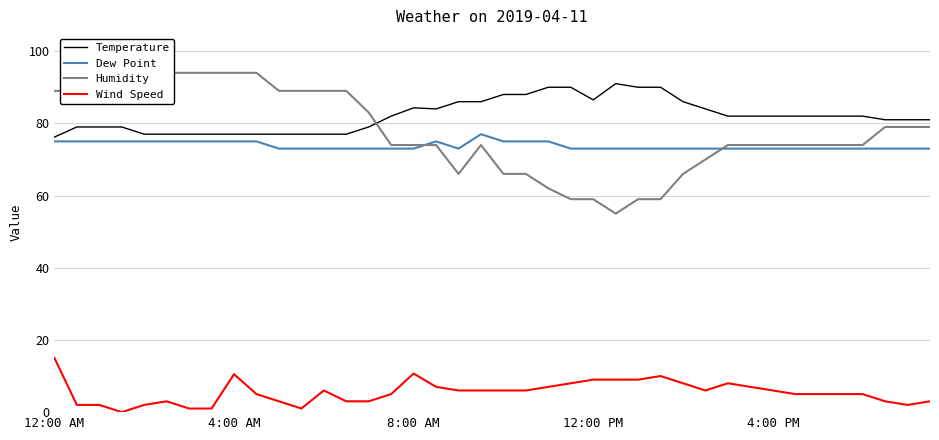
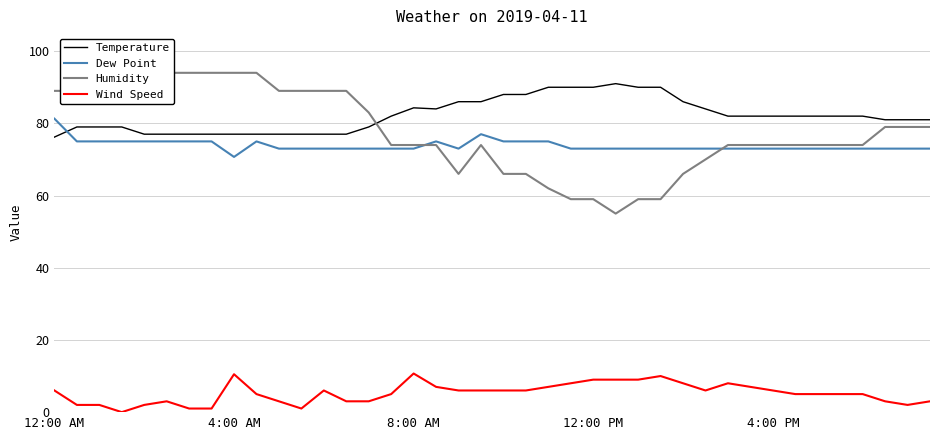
  {
    "Temperature": {
      "12:00 AM": 76,
      "4:00 AM": 77,
      "8:00 AM": 84,
-     "12:00 PM": 87,
+     "12:00 PM": 90,
      "4:00 PM": 82
    },
    "Dew Point": {
-     "12:00 AM": 75,
-     "4:00 AM": 75,
+     "12:00 AM": 81,
+     "4:00 AM": 71,
      "8:00 AM": 73,
      "12:00 PM": 73,
      "4:00 PM": 73
    },
    "Humidity": {
      "12:00 AM": 89,
      "4:00 AM": 94,
      "8:00 AM": 74,
      "12:00 PM": 59,
      "4:00 PM": 74
    },
    "Wind Speed": {
-     "12:00 AM": 15,
+     "12:00 AM": 6,
      "4:00 AM": 11,
      "8:00 AM": 11,
      "12:00 PM": 9,
      "4:00 PM": 6
    }
  }
